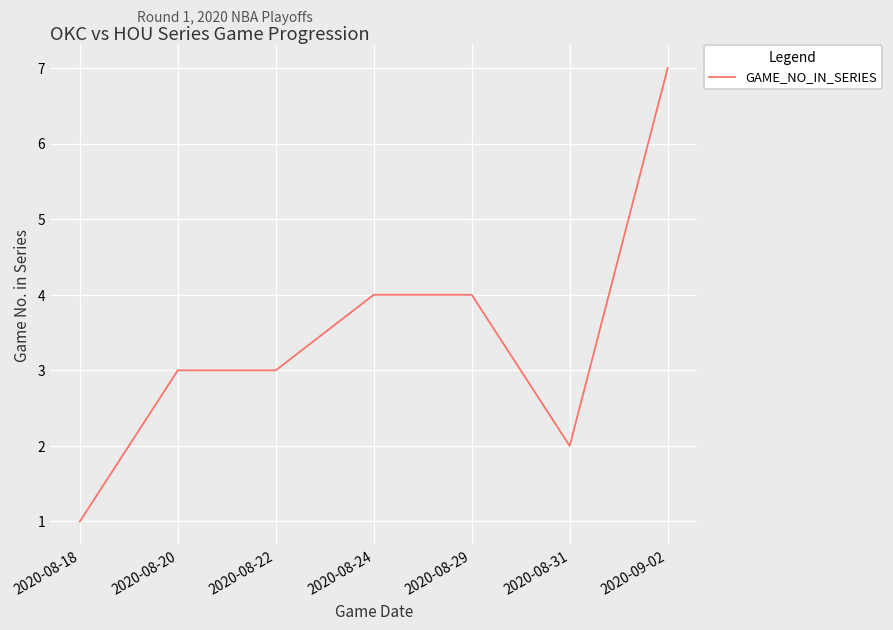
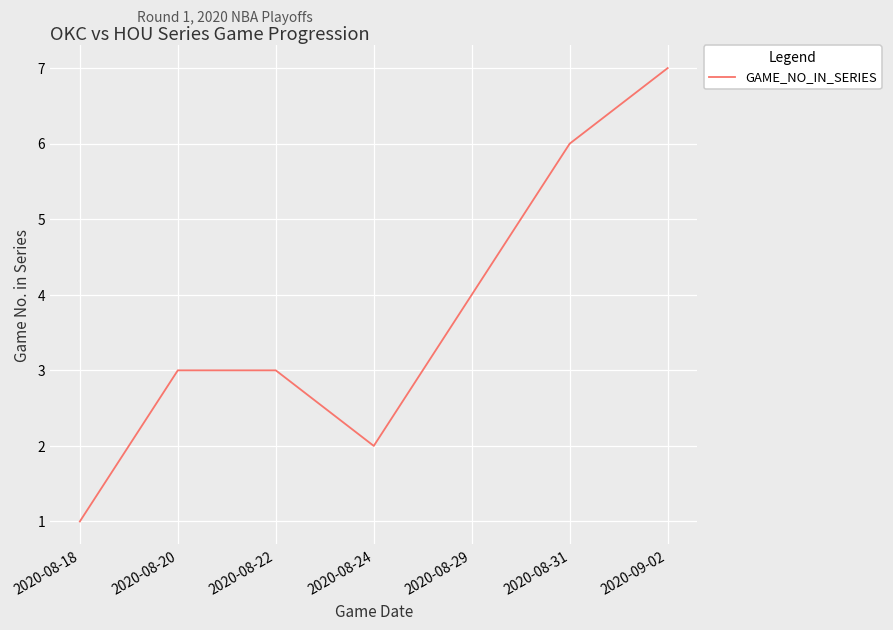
  {
    "2020-08-18": 1,
    "2020-08-20": 3,
    "2020-08-22": 3,
-   "2020-08-24": 4,
+   "2020-08-24": 2,
    "2020-08-29": 4,
-   "2020-08-31": 2,
+   "2020-08-31": 6,
    "2020-09-02": 7
  }
